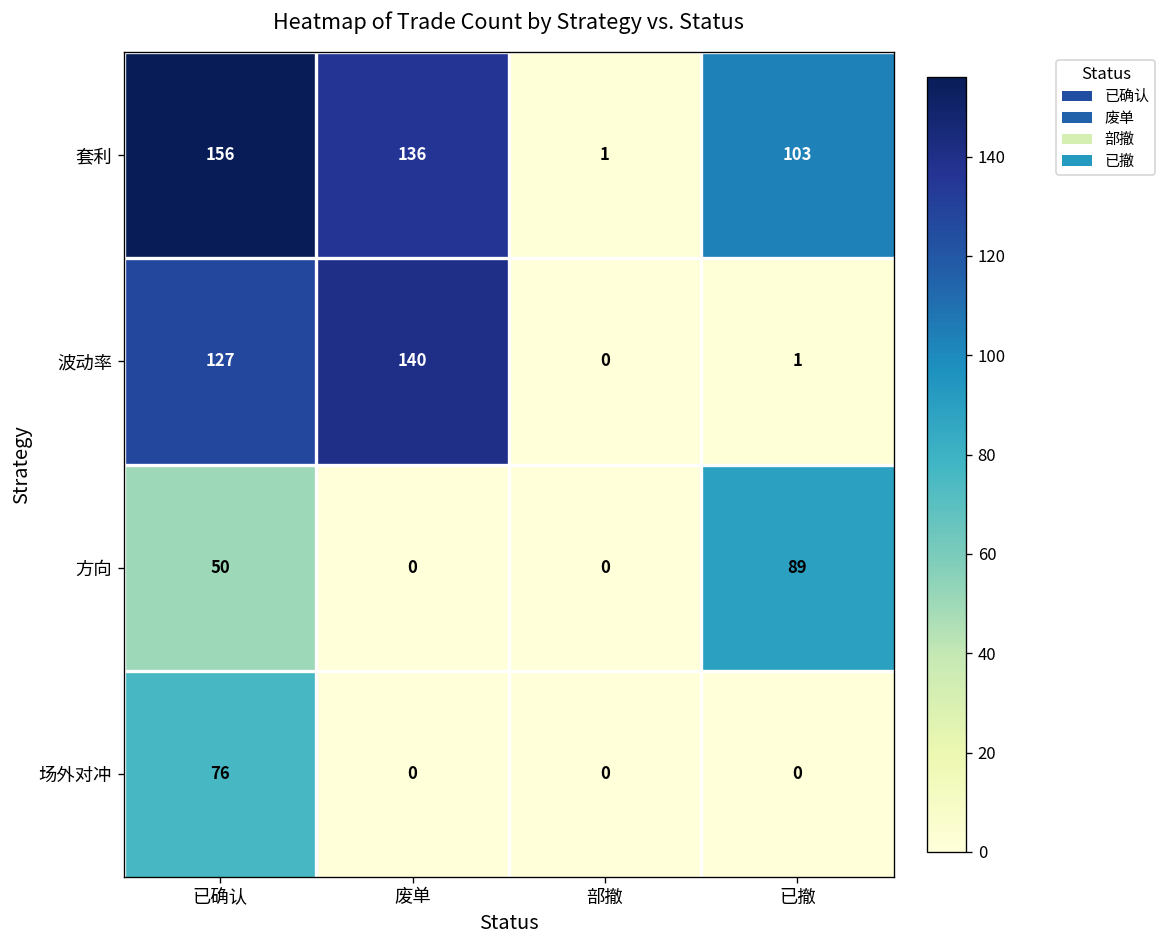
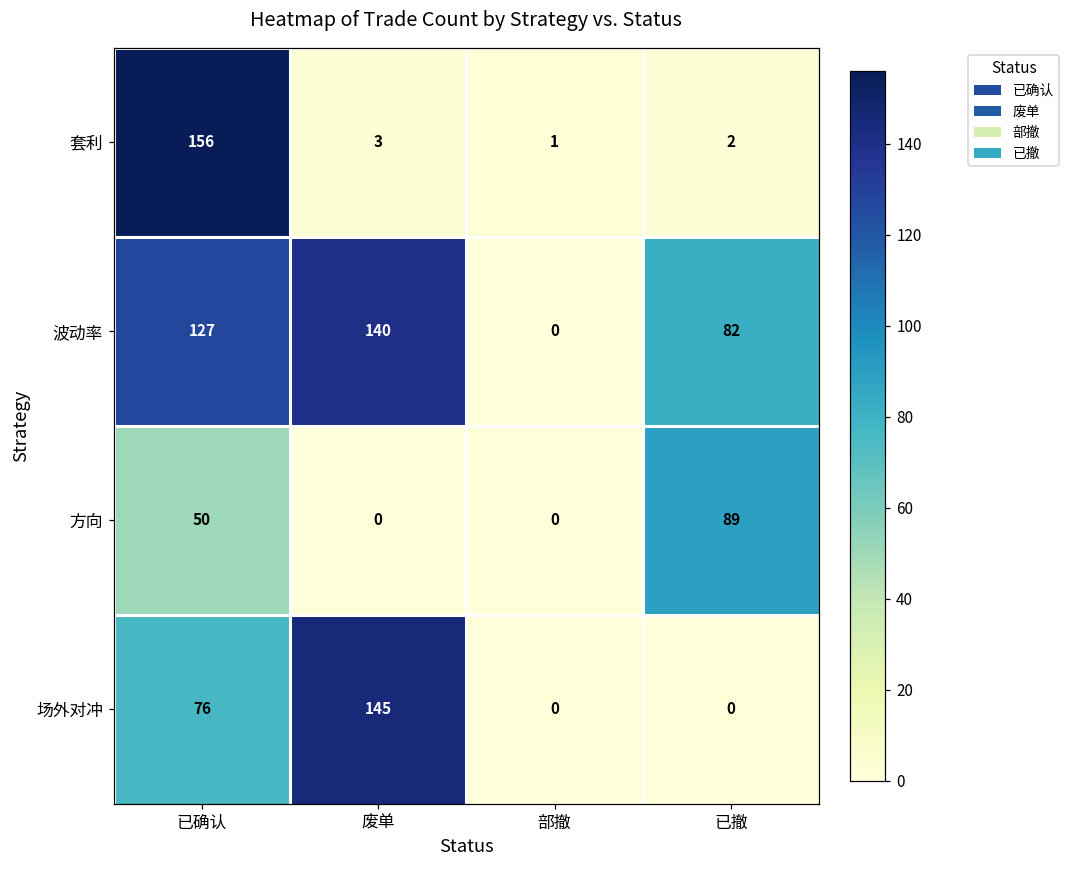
  {
    "套利": {
      "已确认": 156,
-     "废单": 136,
+     "废单": 3,
      "部撤": 1,
-     "已撤": 103
+     "已撤": 2
    },
    "波动率": {
      "已确认": 127,
      "废单": 140,
      "部撤": 0,
-     "已撤": 1
+     "已撤": 82
    },
    "方向": {
      "已确认": 50,
      "废单": 0,
      "部撤": 0,
      "已撤": 89
    },
    "场外对冲": {
      "已确认": 76,
-     "废单": 0,
+     "废单": 145,
      "部撤": 0,
      "已撤": 0
    }
  }
